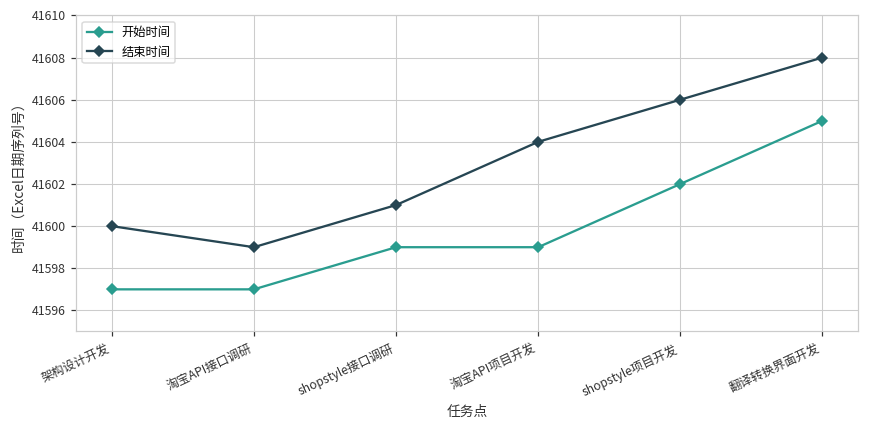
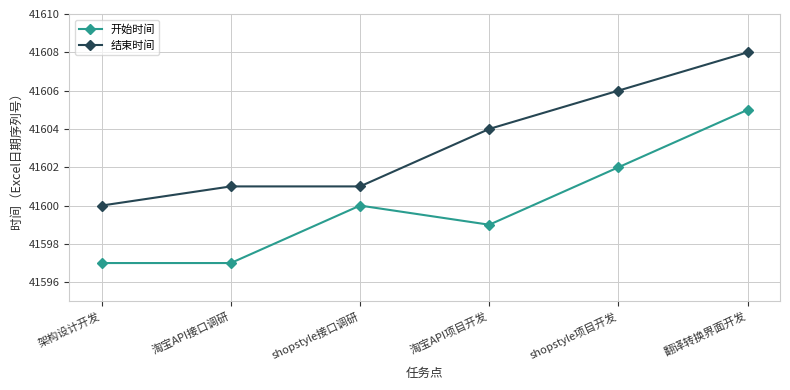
  {
    "开始时间": {
      "架构设计开发": 41597,
      "淘宝API接口调研": 41597,
-     "shopstyle接口调研": 41599,
+     "shopstyle接口调研": 41600,
      "淘宝API项目开发": 41599,
      "shopstyle项目开发": 41602,
      "翻译转换界面开发": 41605
    },
    "结束时间": {
      "架构设计开发": 41600,
-     "淘宝API接口调研": 41599,
+     "淘宝API接口调研": 41601,
      "shopstyle接口调研": 41601,
      "淘宝API项目开发": 41604,
      "shopstyle项目开发": 41606,
      "翻译转换界面开发": 41608
    }
  }
